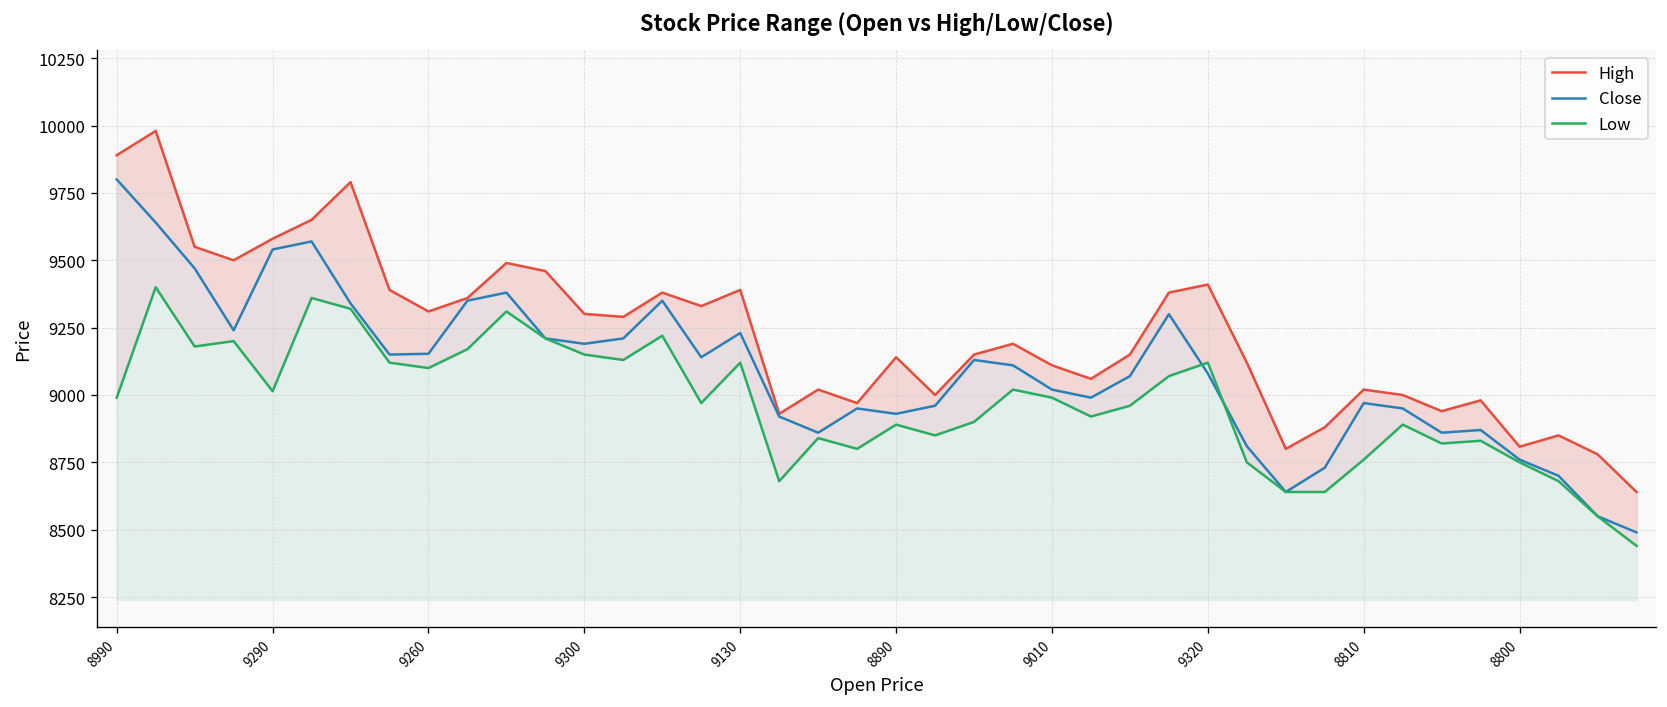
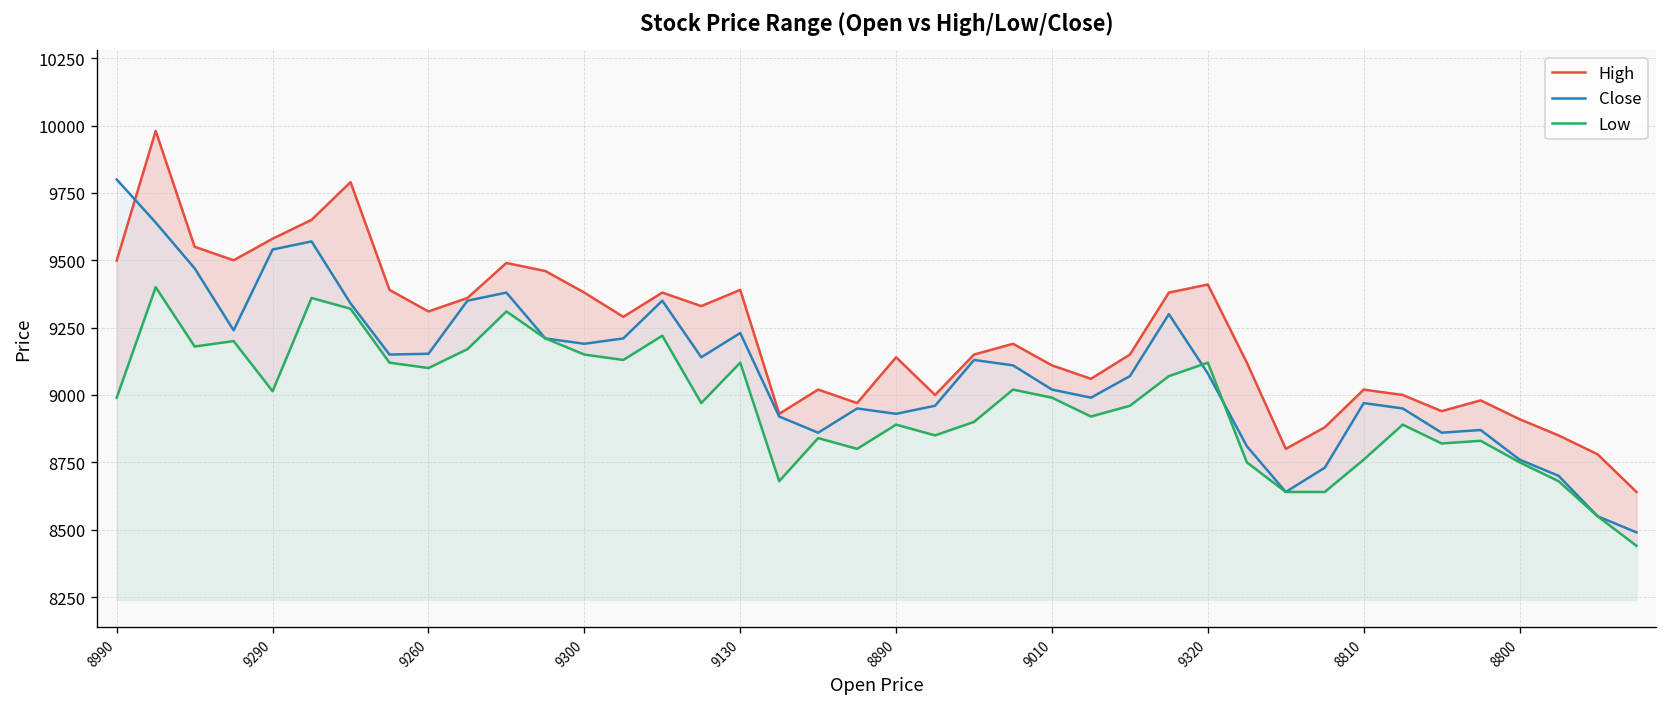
  {
    "High": {
-     "8990": 9890,
+     "8990": 9500,
      "9290": 9580,
      "9260": 9310,
-     "9300": 9300,
+     "9300": 9380,
      "9130": 9390,
      "8890": 9140,
      "9010": 9110,
      "9320": 9410,
      "8810": 9020,
-     "8800": 8810
+     "8800": 8910
    },
    "Close": {
      "8990": 9800,
      "9290": 9540,
      "9260": 9150,
      "9300": 9190,
      "9130": 9230,
      "8890": 8930,
      "9010": 9020,
      "9320": 9080,
      "8810": 8970
    },
    "Low": {
      "8990": 8990,
      "9290": 9010,
      "9260": 9100,
      "9300": 9150,
      "9130": 9120,
      "8890": 8890,
      "9010": 8990,
      "9320": 9120,
      "8810": 8760
    }
  }
